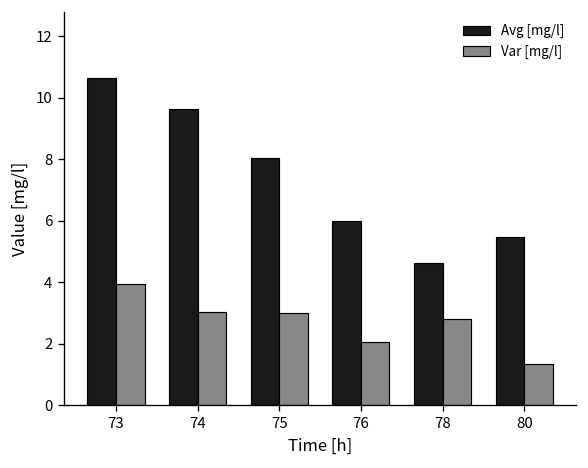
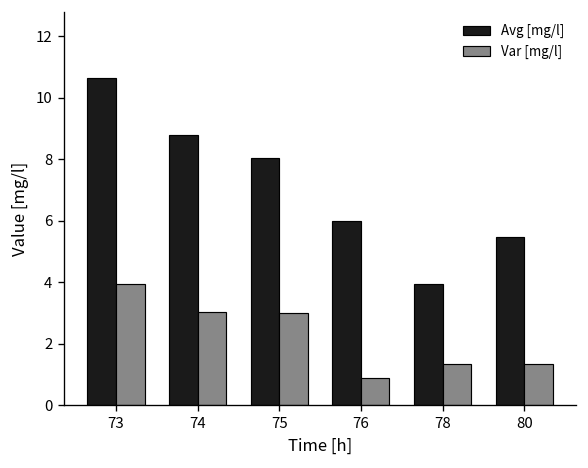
  {
    "Avg [mg/l]": {
      "73": 10.7,
-     "74": 9.6,
+     "74": 8.8,
      "75": 8.0,
      "76": 6.0,
-     "78": 4.6,
+     "78": 3.9,
      "80": 5.5
    },
    "Var [mg/l]": {
      "73": 3.9,
      "74": 3.0,
      "75": 3.0,
-     "76": 2.0,
-     "78": 2.8,
+     "76": 0.9,
+     "78": 1.3,
      "80": 1.3
    }
  }
